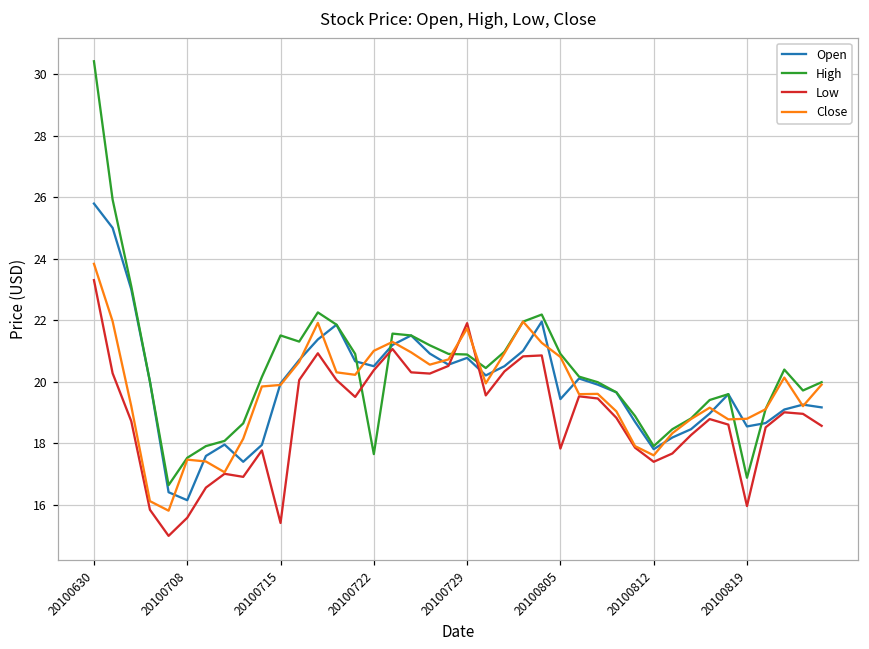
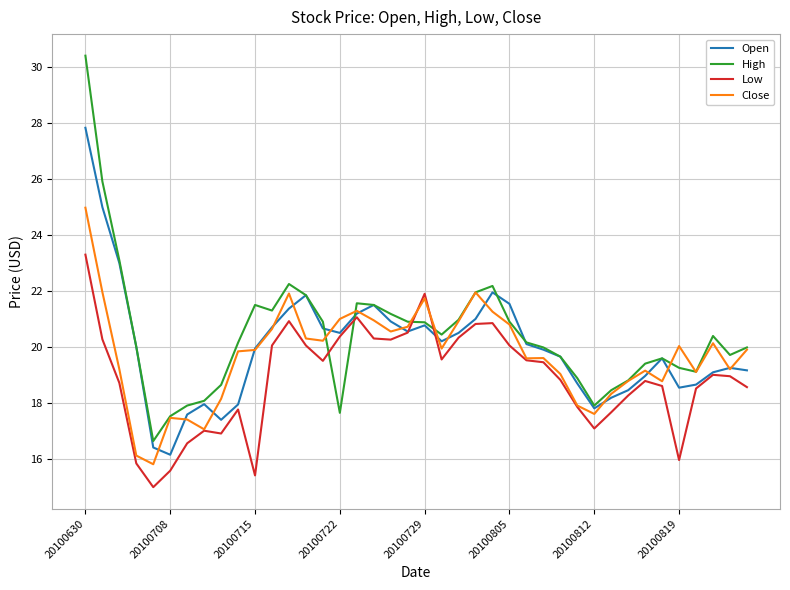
  {
    "Open": {
-     "20100630": 25.8,
+     "20100630": 27.8,
      "20100708": 16.1,
      "20100722": 20.5,
      "20100729": 20.8,
-     "20100805": 19.4,
+     "20100805": 21.5,
      "20100812": 17.8,
      "20100819": 18.5
    },
    "High": {
      "20100630": 30.4,
      "20100715": 21.5,
      "20100722": 17.6,
      "20100729": 20.9,
      "20100805": 20.9,
      "20100812": 17.9,
-     "20100819": 16.9
+     "20100819": 19.3
    },
    "Low": {
      "20100630": 23.3,
      "20100708": 15.6,
      "20100715": 15.4,
      "20100722": 20.4,
      "20100729": 21.9,
-     "20100805": 17.8,
-     "20100812": 17.4,
+     "20100805": 20.1,
+     "20100812": 17.1,
      "20100819": 16.0
    },
    "Close": {
-     "20100630": 23.8,
+     "20100630": 25.0,
      "20100722": 21.0,
      "20100729": 21.7,
      "20100805": 20.8,
      "20100812": 17.6,
-     "20100819": 18.8
+     "20100819": 20.0
    }
  }
